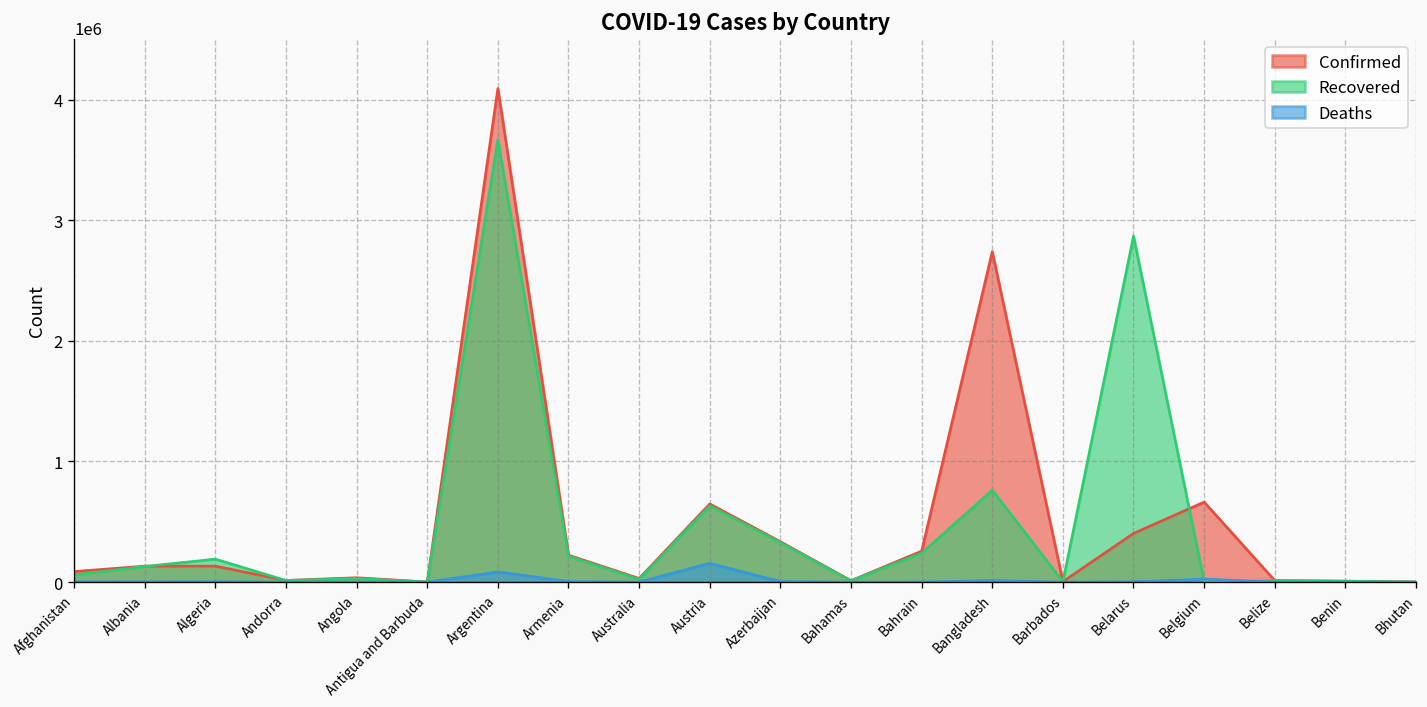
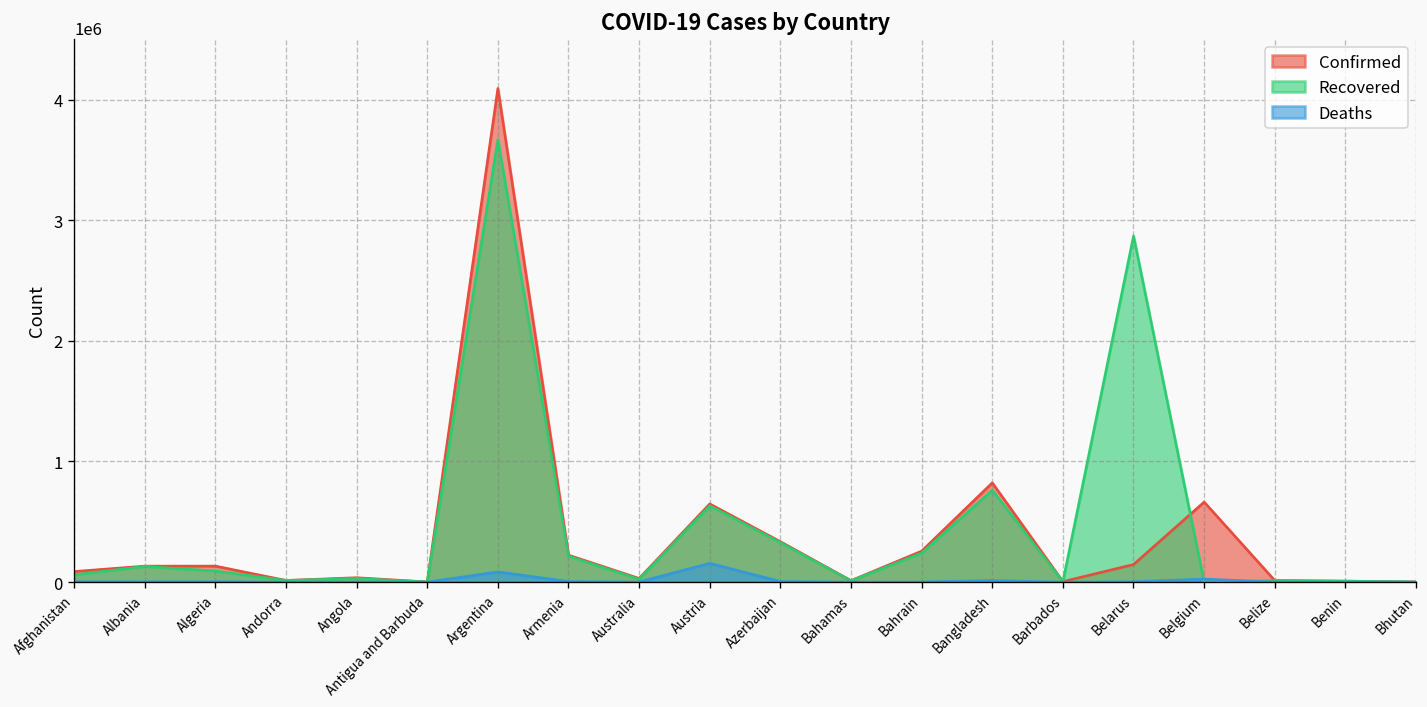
  {
    "Confirmed": {
      "Afghanistan": 90000,
      "Algeria": 130000,
      "Argentina": 4090000,
-     "Bangladesh": 2740000,
-     "Belarus": 400000,
+     "Bangladesh": 820000,
+     "Belarus": 150000,
      "Belgium": 660000
    },
    "Recovered": {
      "Afghanistan": 60000,
-     "Algeria": 190000,
+     "Algeria": 90000,
      "Argentina": 3670000,
      "Bangladesh": 760000,
      "Belarus": 2870000,
      "Belgium": 0
    },
    "Deaths": {
      "Afghanistan": 0,
      "Albania": 0,
      "Algeria": 0,
      "Angola": 0,
      "Argentina": 80000,
      "Armenia": 0,
      "Austria": 160000,
      "Azerbaijan": 0,
      "Bahrain": 0,
      "Bangladesh": 10000,
      "Belarus": 0,
      "Belgium": 30000
    }
  }
